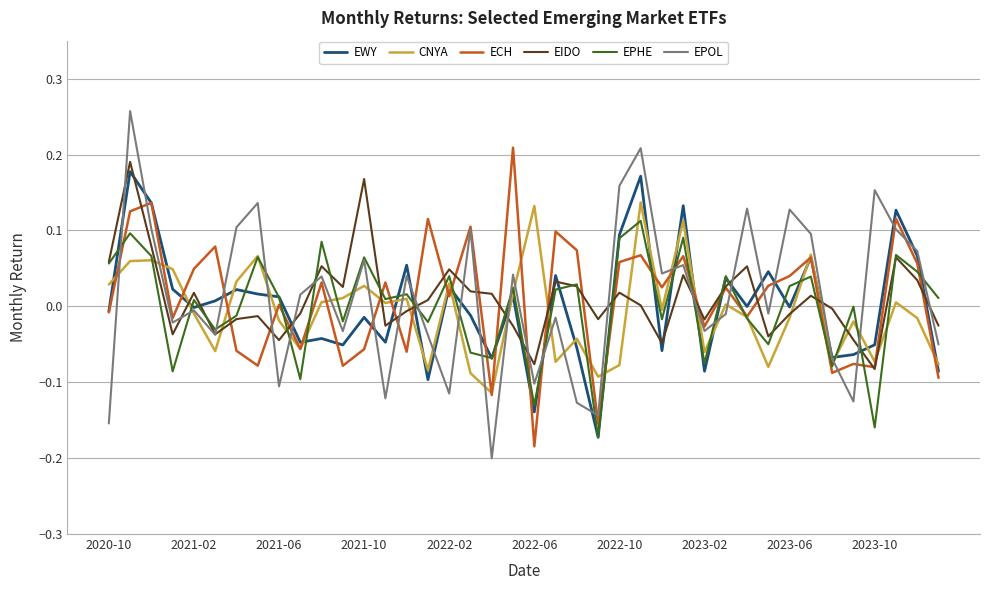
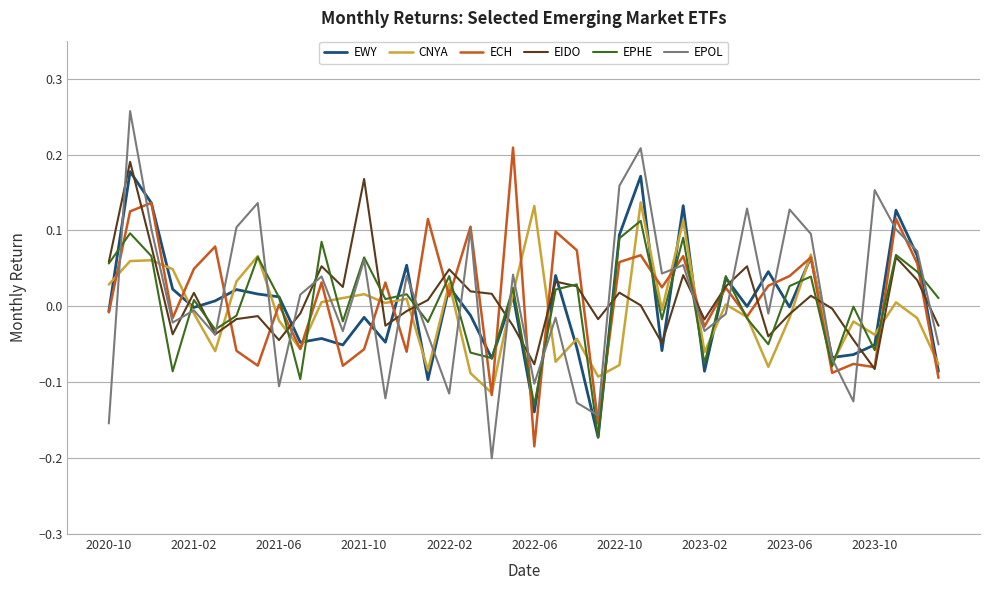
  {
    "EWY": {
      "2021-02": 0.00,
      "2021-10": -0.01,
      "2022-02": 0.03,
      "2022-06": -0.14,
      "2022-10": 0.09,
      "2023-02": -0.09,
      "2023-06": 0.00,
      "2023-10": -0.05
    },
    "CNYA": {
      "2020-10": 0.03,
      "2021-02": -0.01,
      "2021-06": -0.02,
-     "2021-10": 0.03,
+     "2021-10": 0.02,
      "2022-02": 0.03,
      "2022-06": 0.13,
      "2022-10": -0.08,
      "2023-02": -0.06,
      "2023-06": -0.02,
-     "2023-10": -0.07
+     "2023-10": -0.04
    },
    "ECH": {
      "2021-02": 0.05,
      "2021-06": 0.00,
      "2021-10": -0.06,
      "2022-02": 0.01,
      "2022-06": -0.18,
      "2022-10": 0.06,
      "2023-02": -0.03,
      "2023-06": 0.04
    },
    "EIDO": {
      "2021-02": 0.02,
      "2021-06": -0.04,
      "2021-10": 0.17,
      "2022-02": 0.05,
      "2022-06": -0.08,
      "2022-10": 0.02,
      "2023-02": -0.02,
      "2023-06": -0.01
    },
    "EPHE": {
      "2021-02": 0.01,
      "2022-02": 0.04,
      "2022-06": -0.13,
      "2022-10": 0.09,
      "2023-02": -0.08,
      "2023-06": 0.03,
-     "2023-10": -0.16
+     "2023-10": -0.06
    },
    "EPOL": {
      "2020-10": -0.15,
      "2021-02": -0.01,
      "2021-06": -0.11,
      "2022-02": -0.11,
      "2022-06": -0.10,
      "2022-10": 0.16,
      "2023-02": -0.03,
      "2023-06": 0.13,
      "2023-10": 0.15
    }
  }
